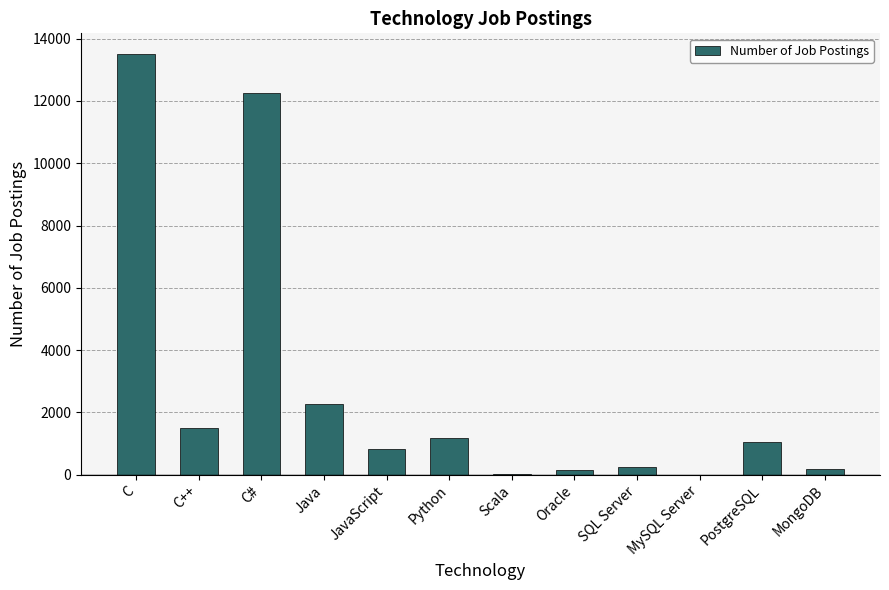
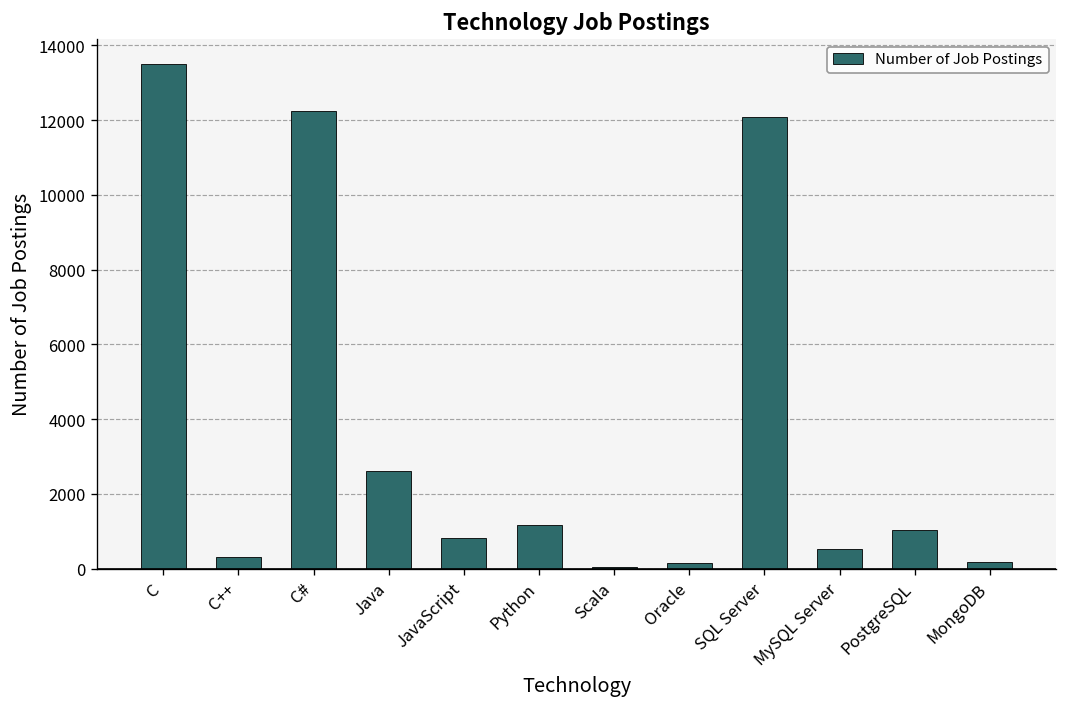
  {
    "C": 13500,
-   "C++": 1500,
+   "C++": 300,
    "C#": 12300,
-   "Java": 2300,
+   "Java": 2600,
    "JavaScript": 800,
    "Python": 1200,
    "Oracle": 100,
-   "SQL Server": 300,
-   "MySQL Server": 0,
+   "SQL Server": 12100,
+   "MySQL Server": 500,
    "PostgreSQL": 1000,
    "MongoDB": 200
  }
